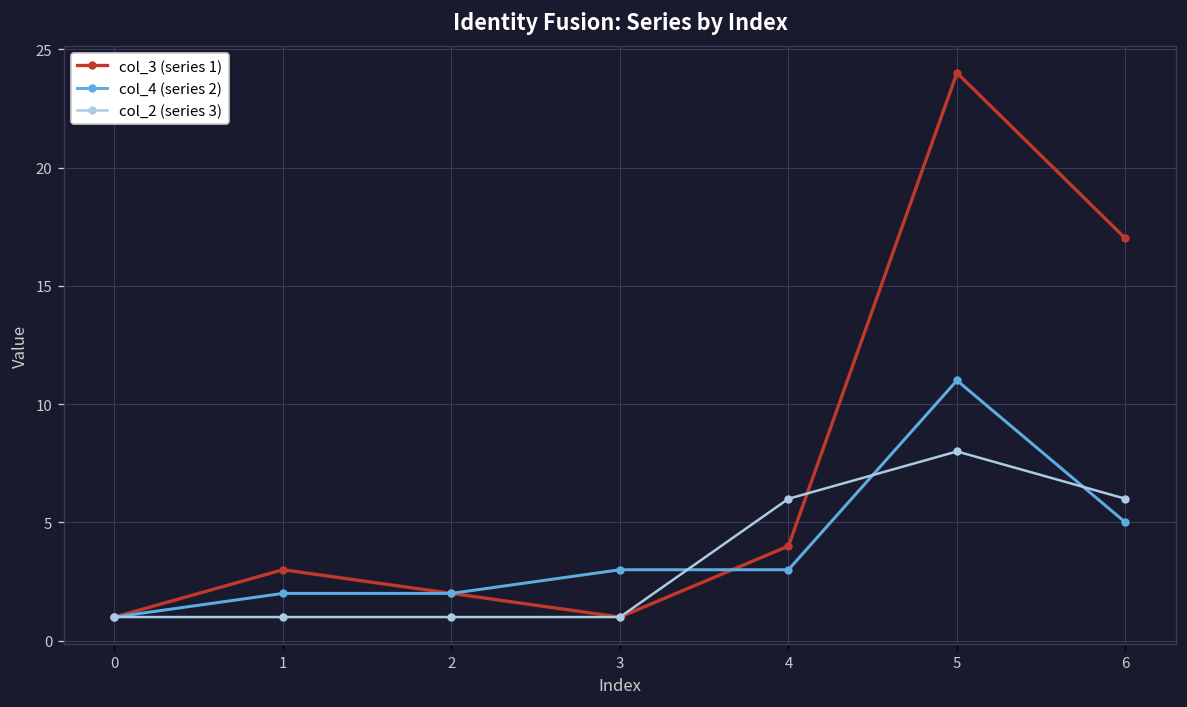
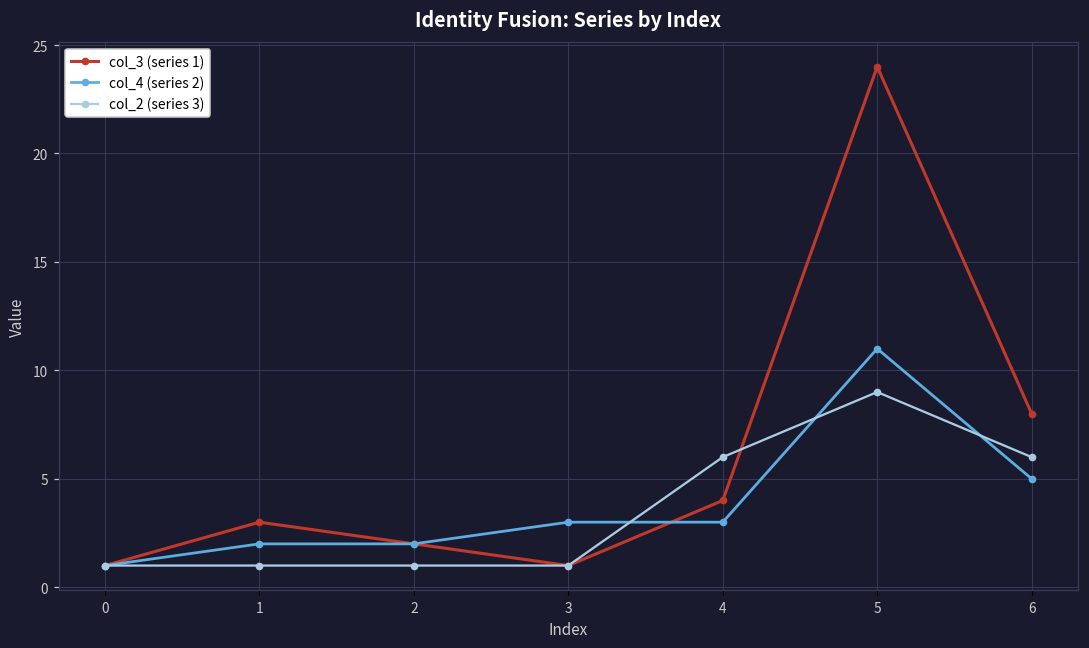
  {
    "col_3 (series 1)": {
      "1": 3,
      "4": 4,
      "5": 24,
-     "6": 17
+     "6": 8
    },
    "col_4 (series 2)": {
      "1": 2,
      "3": 3,
      "4": 3,
      "5": 11,
      "6": 5
    },
    "col_2 (series 3)": {
      "1": 1,
      "2": 1,
      "4": 6,
-     "5": 8,
+     "5": 9,
      "6": 6
    }
  }
